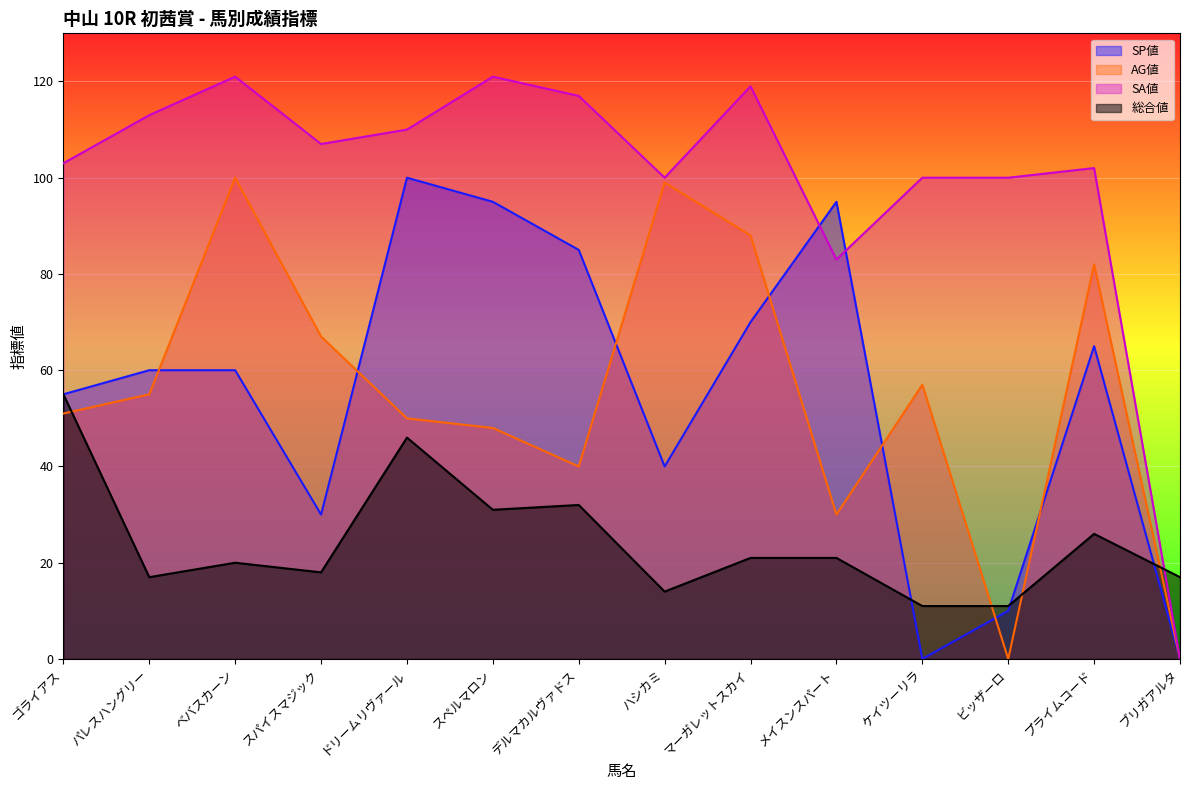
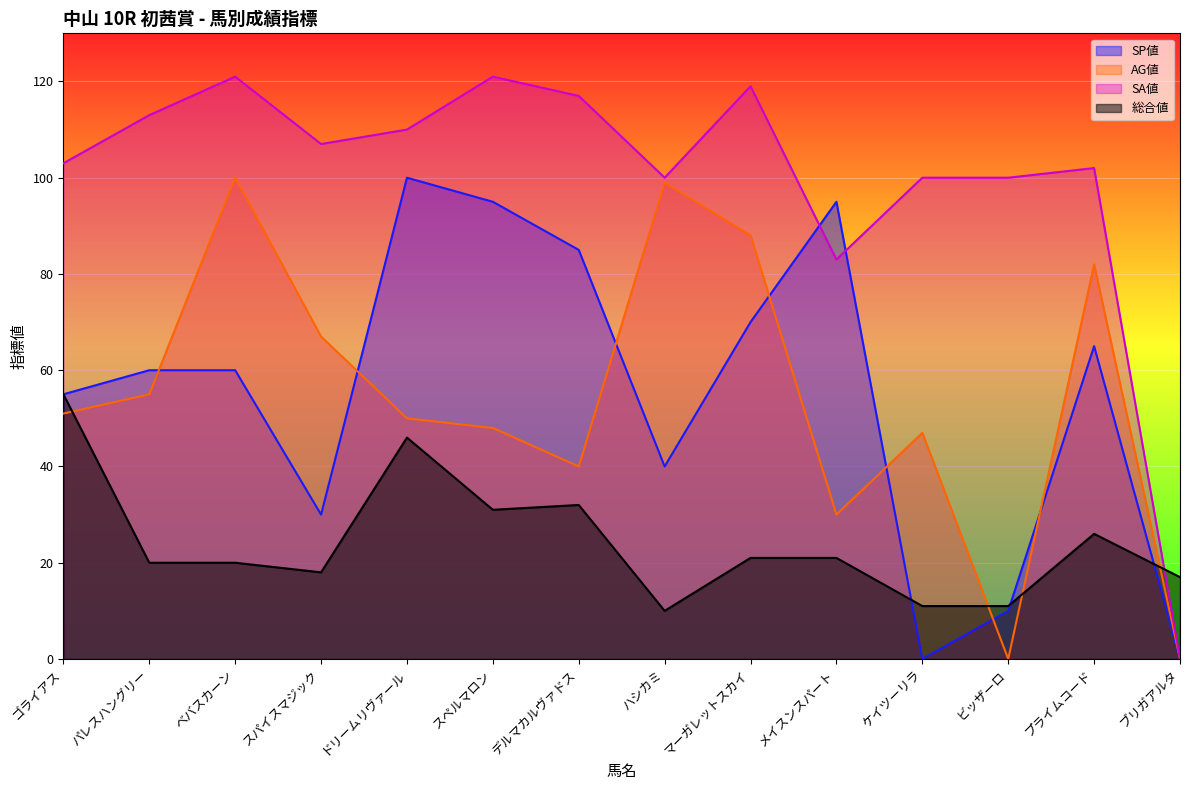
  {
    "SP値": {
      "パレスハングリー": 60,
      "ベバスカーン": 60,
      "スパイスマジック": 30,
      "ドリームリヴァール": 100,
      "スペルマロン": 95,
      "デルマカルヴァドス": 85,
      "ハシカミ": 40,
      "マーガレットスカイ": 70,
      "メイスンスパート": 95,
      "ケイツーリラ": 0,
      "ビッザーロ": 10,
      "プライムコード": 65
    },
    "AG値": {
      "ゴライアス": 51,
      "パレスハングリー": 55,
      "ベバスカーン": 100,
      "スパイスマジック": 67,
      "ドリームリヴァール": 50,
      "スペルマロン": 48,
      "デルマカルヴァドス": 40,
      "ハシカミ": 99,
      "マーガレットスカイ": 88,
      "メイスンスパート": 30,
-     "ケイツーリラ": 57,
+     "ケイツーリラ": 47,
      "ビッザーロ": 0,
      "プライムコード": 82
    },
    "SA値": {
      "ゴライアス": 103,
      "パレスハングリー": 113,
      "ベバスカーン": 121,
      "スパイスマジック": 107,
      "ドリームリヴァール": 110,
      "スペルマロン": 121,
      "デルマカルヴァドス": 117,
      "ハシカミ": 100,
      "マーガレットスカイ": 119,
      "メイスンスパート": 83,
      "ケイツーリラ": 100,
      "ビッザーロ": 100,
      "プライムコード": 102
    },
    "総合値": {
-     "パレスハングリー": 17,
+     "パレスハングリー": 20,
      "ベバスカーン": 20,
      "スパイスマジック": 18,
      "ドリームリヴァール": 46,
      "スペルマロン": 31,
      "デルマカルヴァドス": 32,
-     "ハシカミ": 14,
+     "ハシカミ": 10,
      "マーガレットスカイ": 21,
      "メイスンスパート": 21,
      "ケイツーリラ": 11,
      "ビッザーロ": 11,
      "プライムコード": 26,
      "ブリガアルタ": 17
    }
  }
